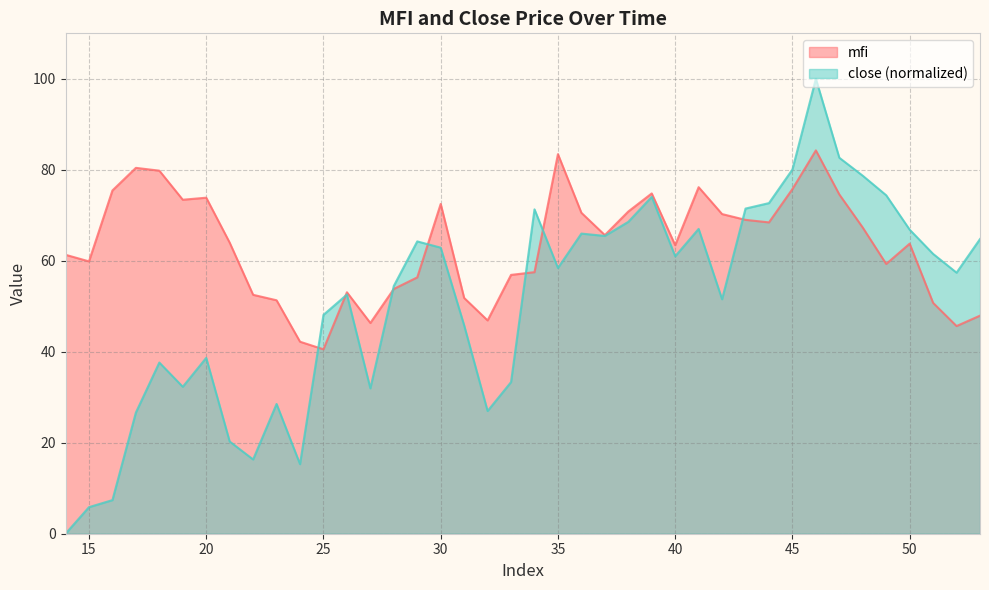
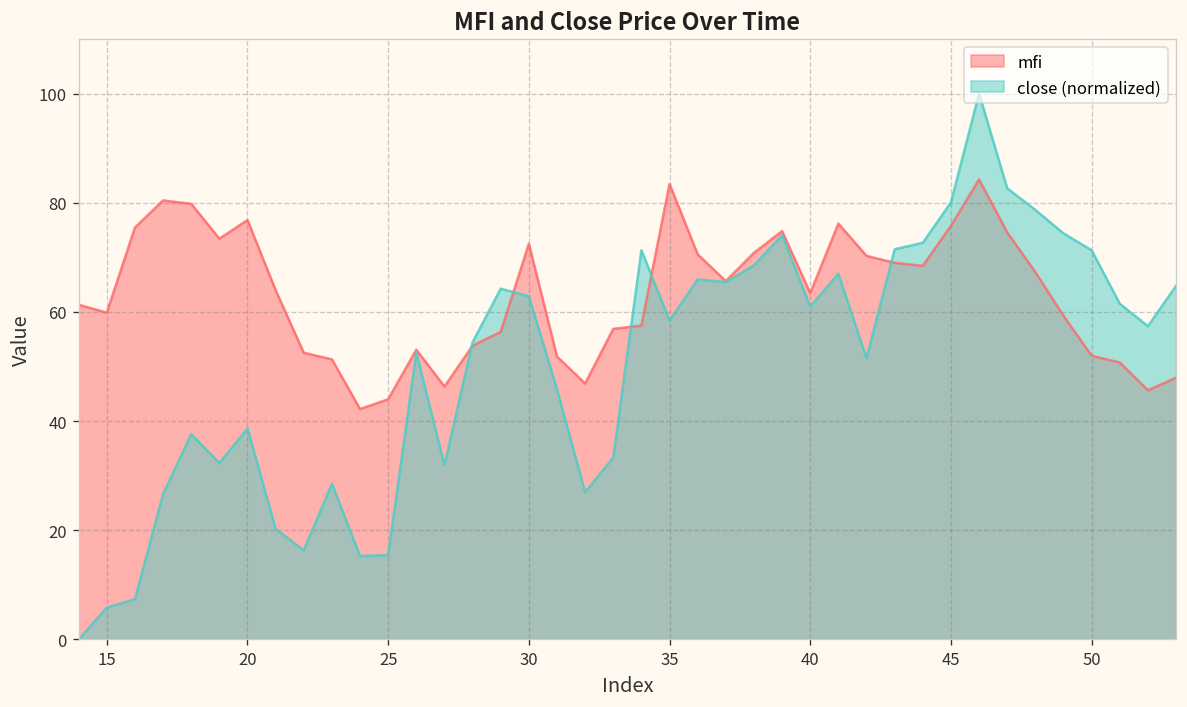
  {
    "mfi": {
      "15": 60,
-     "20": 74,
-     "25": 41,
+     "20": 77,
+     "25": 44,
      "30": 73,
      "35": 83,
      "40": 63,
      "45": 76,
-     "50": 64
+     "50": 52
    },
    "close (normalized)": {
      "15": 6,
      "20": 39,
-     "25": 48,
+     "25": 15,
      "30": 63,
      "35": 58,
      "40": 61,
      "45": 80,
-     "50": 67
+     "50": 71
    }
  }
